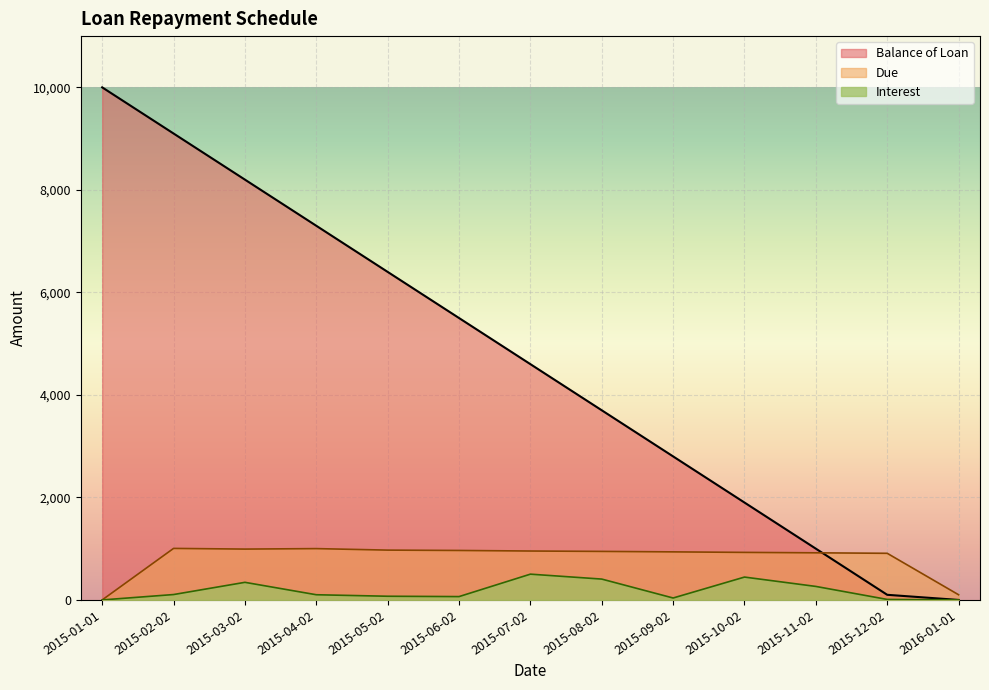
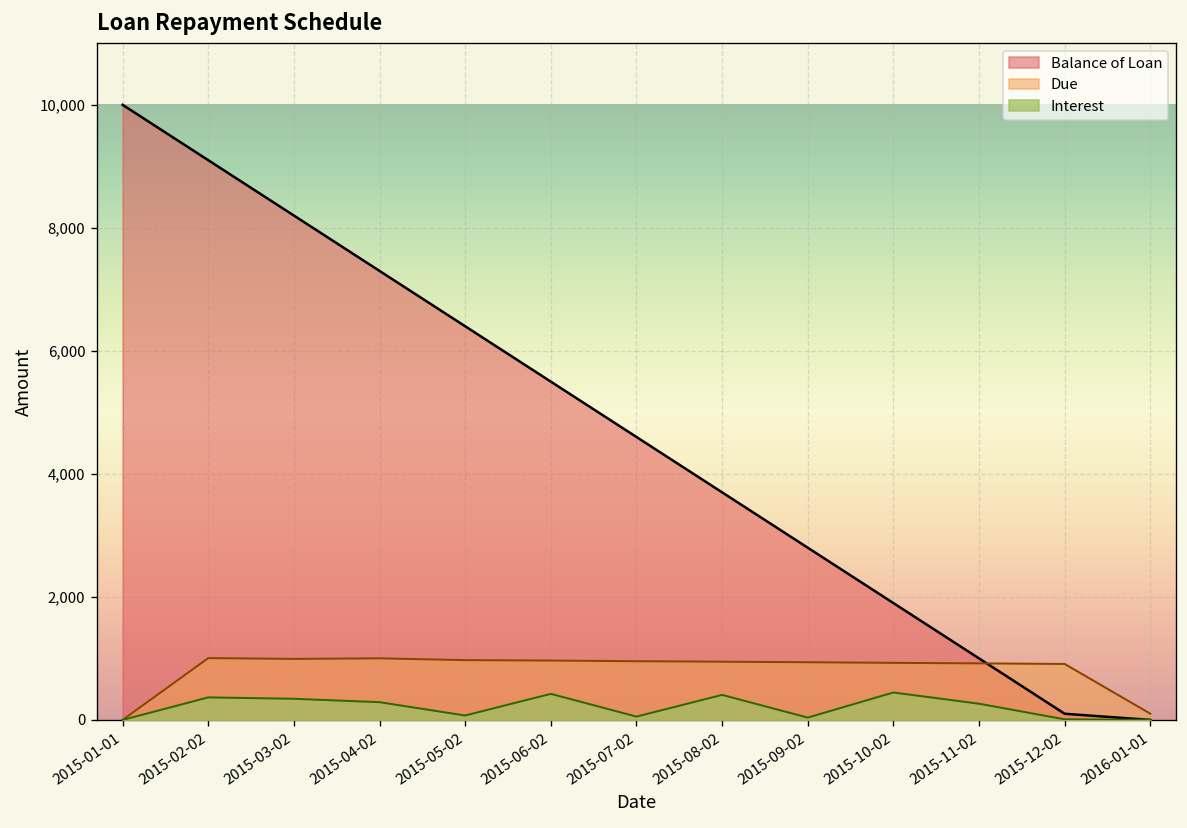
  {
    "Interest": {
-     "2015-02-02": 100,
+     "2015-02-02": 400,
      "2015-03-02": 300,
-     "2015-04-02": 100,
+     "2015-04-02": 300,
      "2015-05-02": 100,
-     "2015-06-02": 100,
-     "2015-07-02": 500,
+     "2015-06-02": 400,
+     "2015-07-02": 100,
      "2015-08-02": 400,
      "2015-09-02": 0,
      "2015-10-02": 400,
      "2015-11-02": 300,
      "2015-12-02": 0
    }
  }
